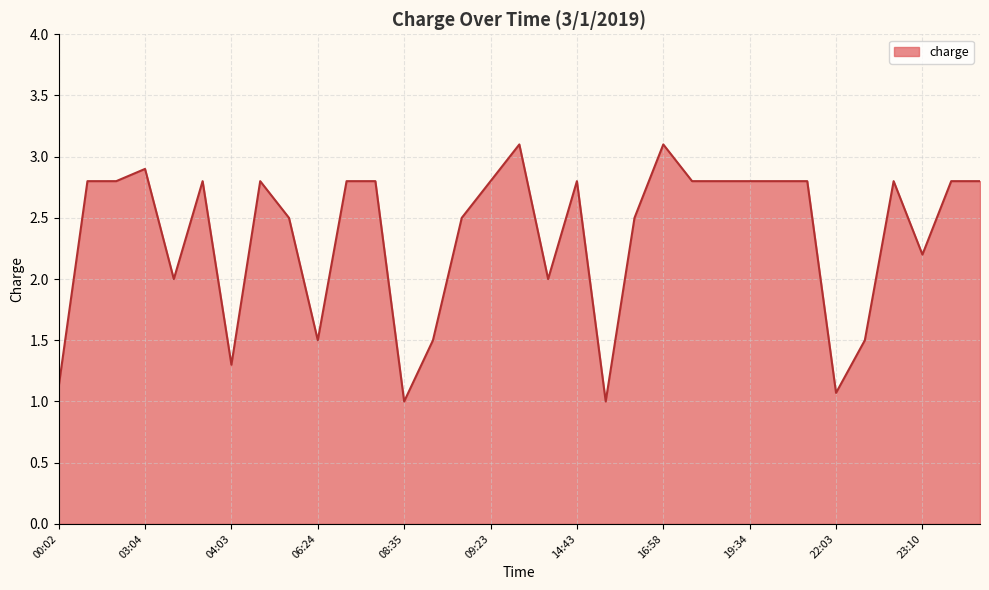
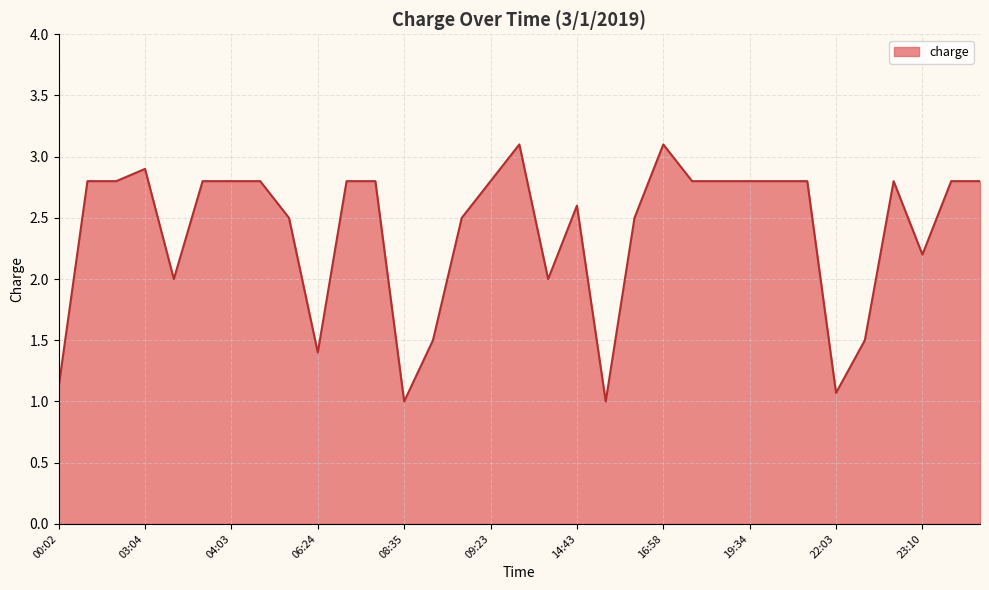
  {
    "00:02": 1.1,
    "03:04": 2.9,
-   "04:03": 1.3,
-   "06:24": 1.5,
+   "04:03": 2.8,
+   "06:24": 1.4,
    "08:35": 1.0,
-   "14:43": 2.8,
+   "14:43": 2.6,
    "16:58": 3.1,
    "19:34": 2.8,
    "22:03": 1.07,
    "23:10": 2.2
  }
